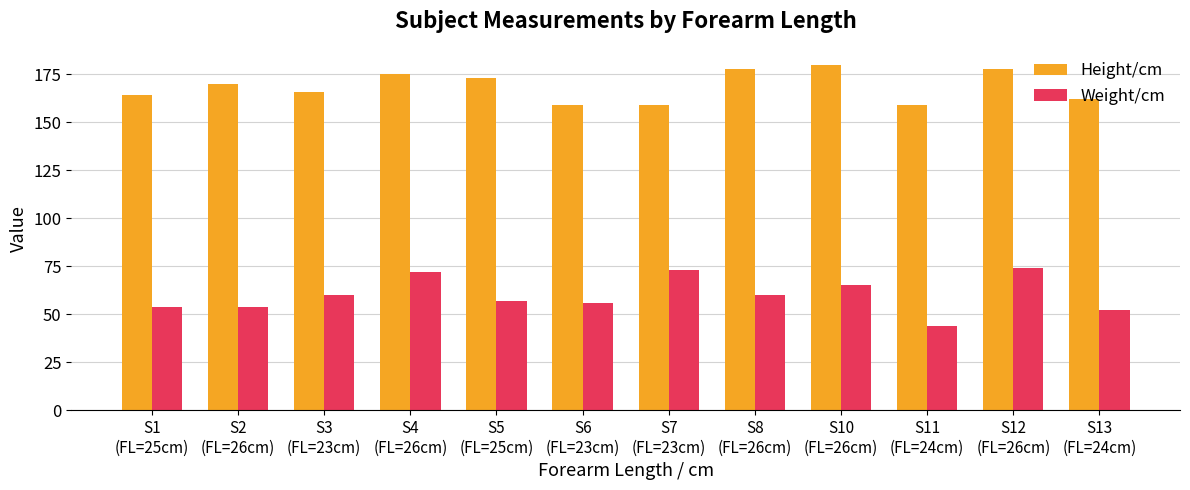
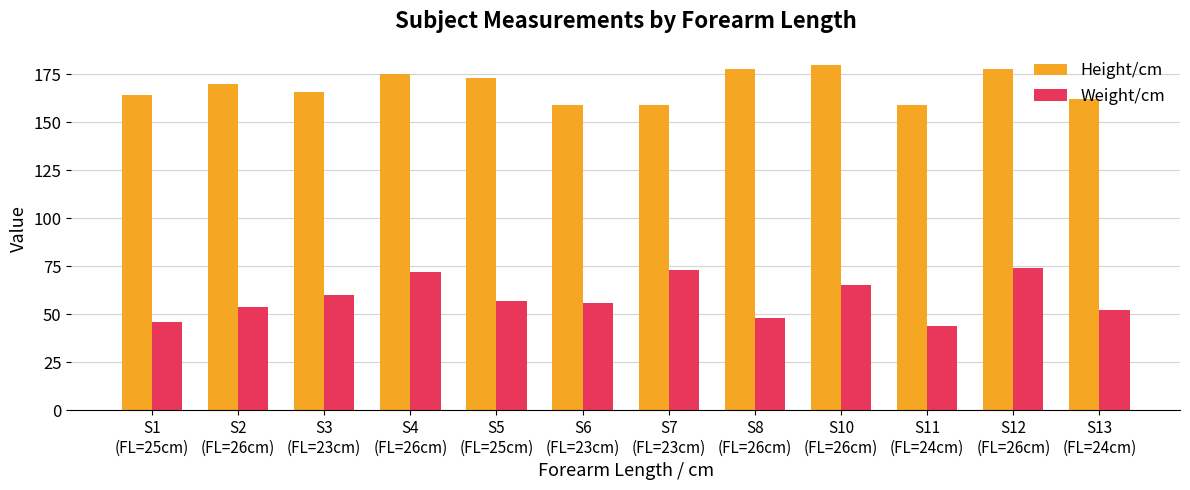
  {
    "Height/cm": {
      "S1 (FL=25cm)": 164,
      "S2 (FL=26cm)": 170,
      "S3 (FL=23cm)": 166,
      "S4 (FL=26cm)": 175,
      "S5 (FL=25cm)": 173,
      "S6 (FL=23cm)": 159,
      "S7 (FL=23cm)": 159,
      "S8 (FL=26cm)": 178,
      "S10 (FL=26cm)": 180,
      "S11 (FL=24cm)": 159,
      "S12 (FL=26cm)": 178,
      "S13 (FL=24cm)": 162
    },
    "Weight/cm": {
-     "S1 (FL=25cm)": 54,
+     "S1 (FL=25cm)": 46,
      "S2 (FL=26cm)": 54,
      "S3 (FL=23cm)": 60,
      "S4 (FL=26cm)": 72,
      "S5 (FL=25cm)": 57,
      "S6 (FL=23cm)": 56,
      "S7 (FL=23cm)": 73,
-     "S8 (FL=26cm)": 60,
+     "S8 (FL=26cm)": 48,
      "S10 (FL=26cm)": 65,
      "S11 (FL=24cm)": 44,
      "S12 (FL=26cm)": 74,
      "S13 (FL=24cm)": 52
    }
  }
